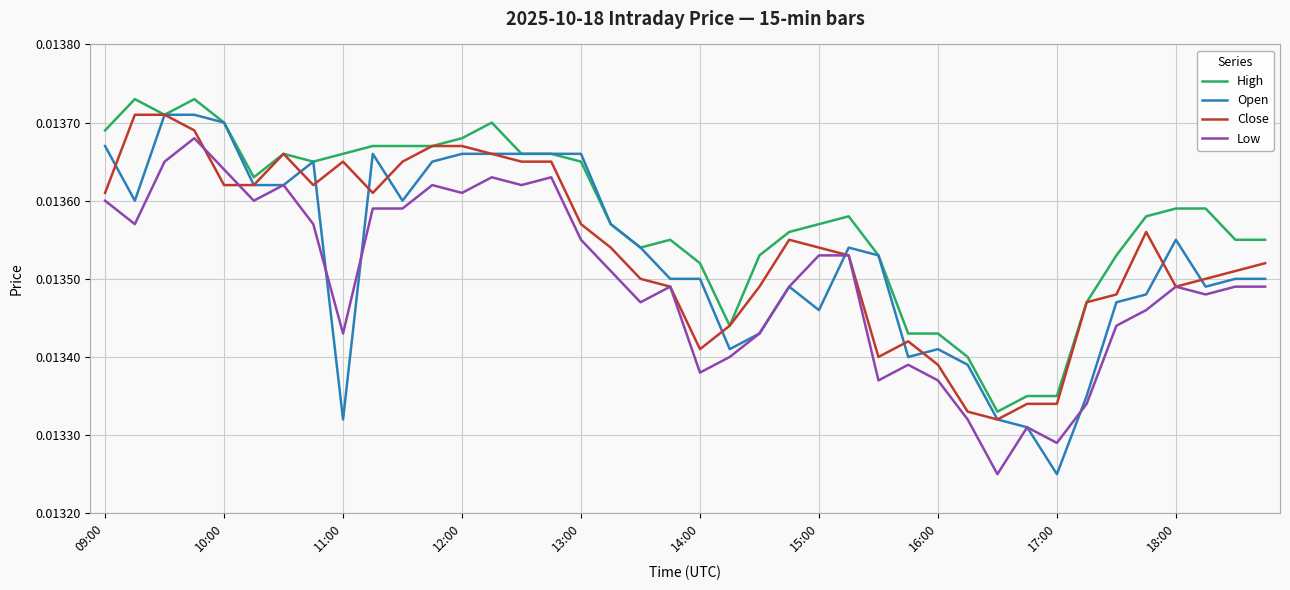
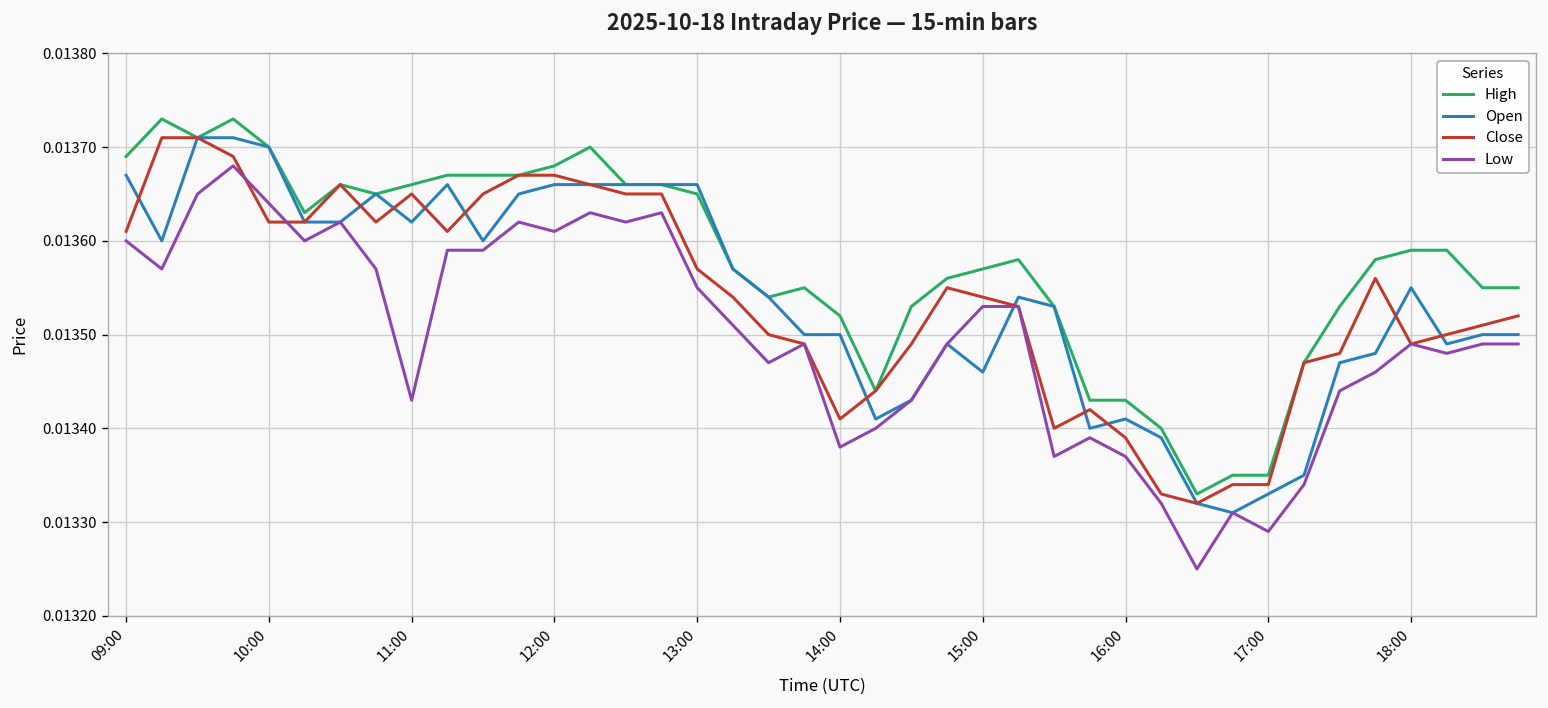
  {
    "High": {
      "09:00": 0.01369,
      "11:00": 0.01366,
      "12:00": 0.01368,
      "13:00": 0.01365,
      "14:00": 0.01352,
      "15:00": 0.01357,
      "16:00": 0.01343,
      "17:00": 0.01335,
      "18:00": 0.01359
    },
    "Open": {
      "09:00": 0.01367,
-     "11:00": 0.01332,
+     "11:00": 0.01362,
      "12:00": 0.01366,
      "13:00": 0.01366,
      "14:00": 0.01350,
      "15:00": 0.01346,
      "16:00": 0.01341,
-     "17:00": 0.01325,
+     "17:00": 0.01333,
      "18:00": 0.01355
    },
    "Close": {
      "09:00": 0.01361,
      "10:00": 0.01362,
      "11:00": 0.01365,
      "12:00": 0.01367,
      "13:00": 0.01357,
      "14:00": 0.01341,
      "15:00": 0.01354,
      "16:00": 0.01339,
      "17:00": 0.01334
    },
    "Low": {
      "09:00": 0.01360,
      "10:00": 0.01364,
      "11:00": 0.01343,
      "12:00": 0.01361,
      "13:00": 0.01355,
      "14:00": 0.01338,
      "15:00": 0.01353,
      "16:00": 0.01337,
      "17:00": 0.01329
    }
  }
